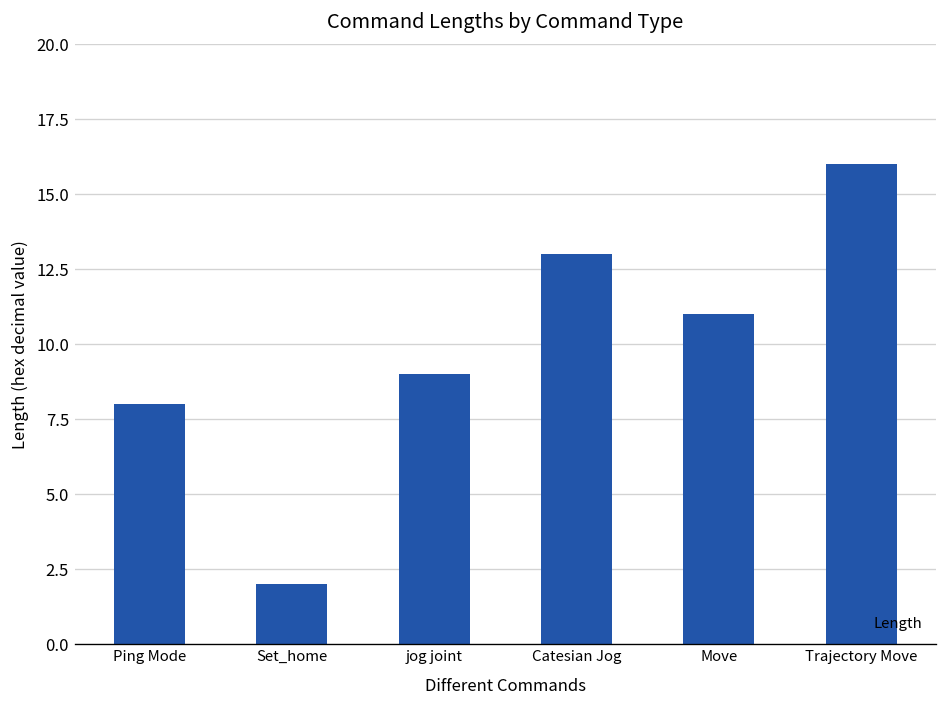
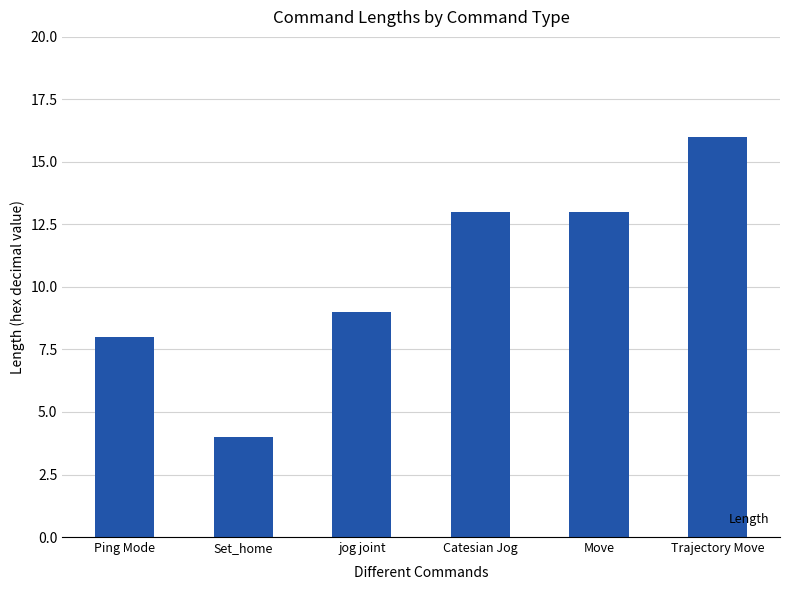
  {
    "Ping Mode": 8,
-   "Set_home": 2,
+   "Set_home": 4,
    "jog joint": 9,
    "Catesian Jog": 13,
-   "Move": 11,
+   "Move": 13,
    "Trajectory Move": 16
  }
